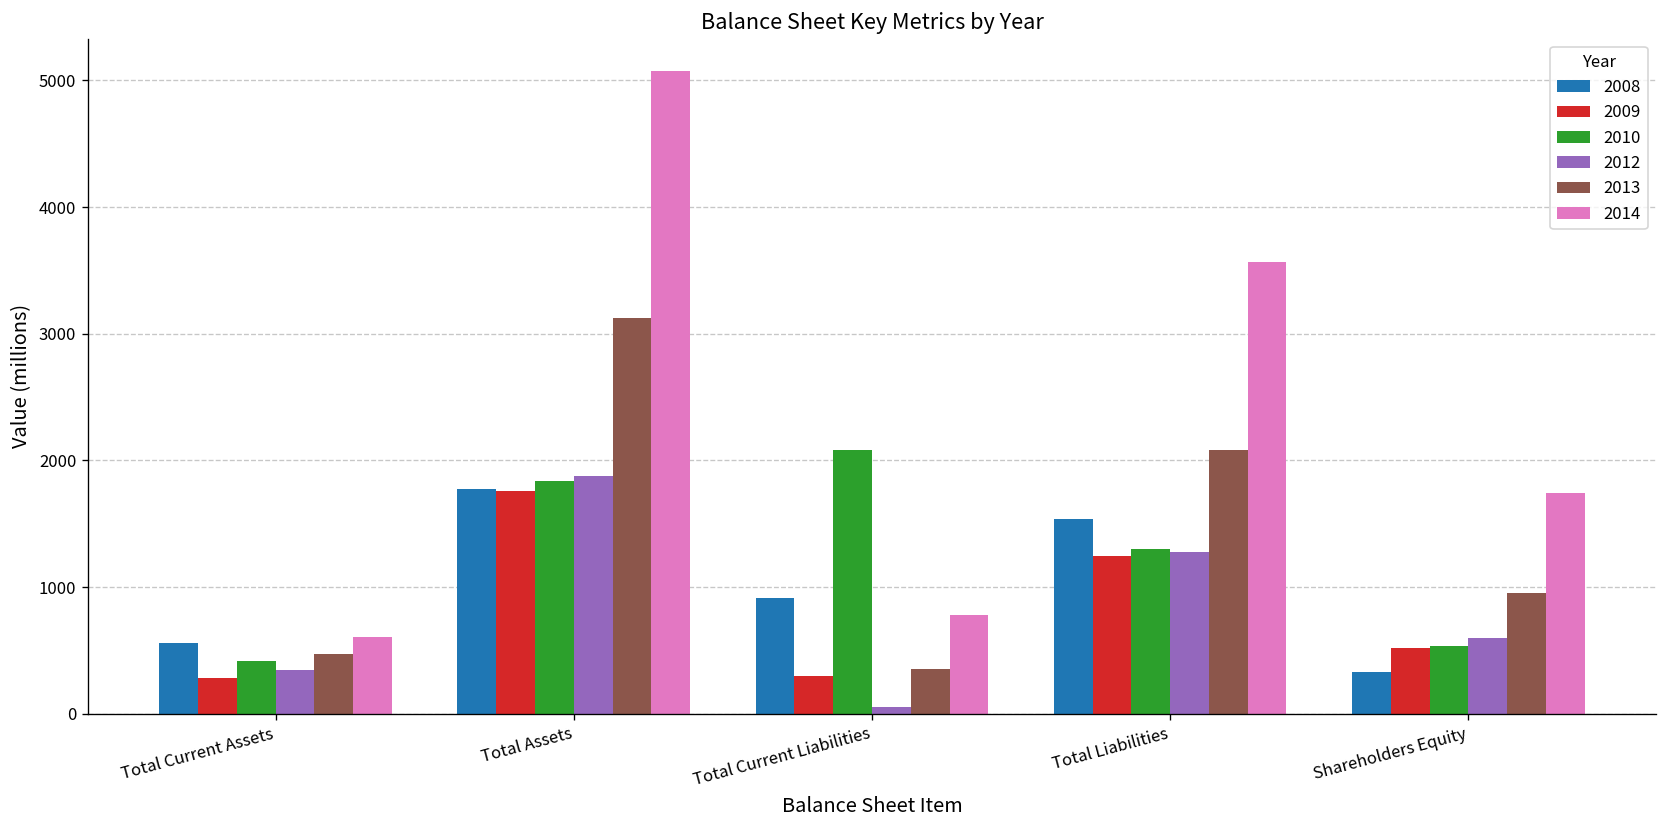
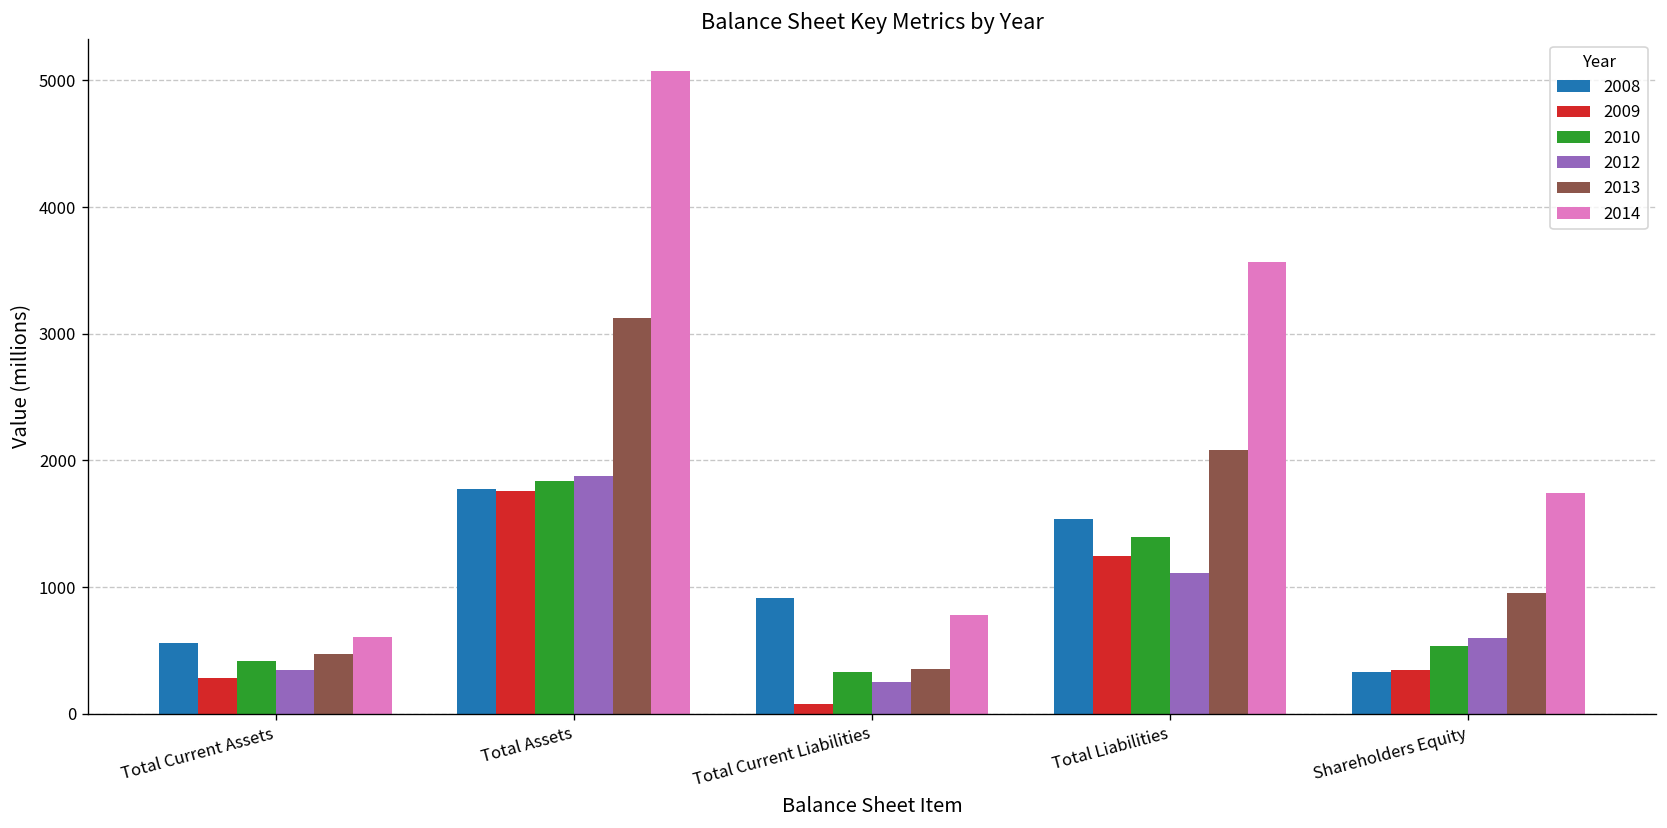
  {
    "2008": {
      "Total Current Assets": 560,
      "Total Assets": 1770,
      "Total Current Liabilities": 910,
      "Total Liabilities": 1540,
      "Shareholders Equity": 330
    },
    "2009": {
      "Total Current Assets": 280,
      "Total Assets": 1760,
-     "Total Current Liabilities": 300,
+     "Total Current Liabilities": 80,
      "Total Liabilities": 1250,
-     "Shareholders Equity": 520
+     "Shareholders Equity": 350
    },
    "2010": {
      "Total Current Assets": 410,
      "Total Assets": 1840,
-     "Total Current Liabilities": 2090,
-     "Total Liabilities": 1310,
+     "Total Current Liabilities": 330,
+     "Total Liabilities": 1390,
      "Shareholders Equity": 540
    },
    "2012": {
      "Total Current Assets": 340,
      "Total Assets": 1880,
-     "Total Current Liabilities": 60,
-     "Total Liabilities": 1280,
+     "Total Current Liabilities": 250,
+     "Total Liabilities": 1110,
      "Shareholders Equity": 600
    },
    "2013": {
      "Total Current Assets": 480,
      "Total Assets": 3130,
      "Total Current Liabilities": 350,
      "Total Liabilities": 2080,
      "Shareholders Equity": 950
    },
    "2014": {
      "Total Current Assets": 610,
      "Total Assets": 5070,
      "Total Current Liabilities": 780,
      "Total Liabilities": 3570,
      "Shareholders Equity": 1740
    }
  }
